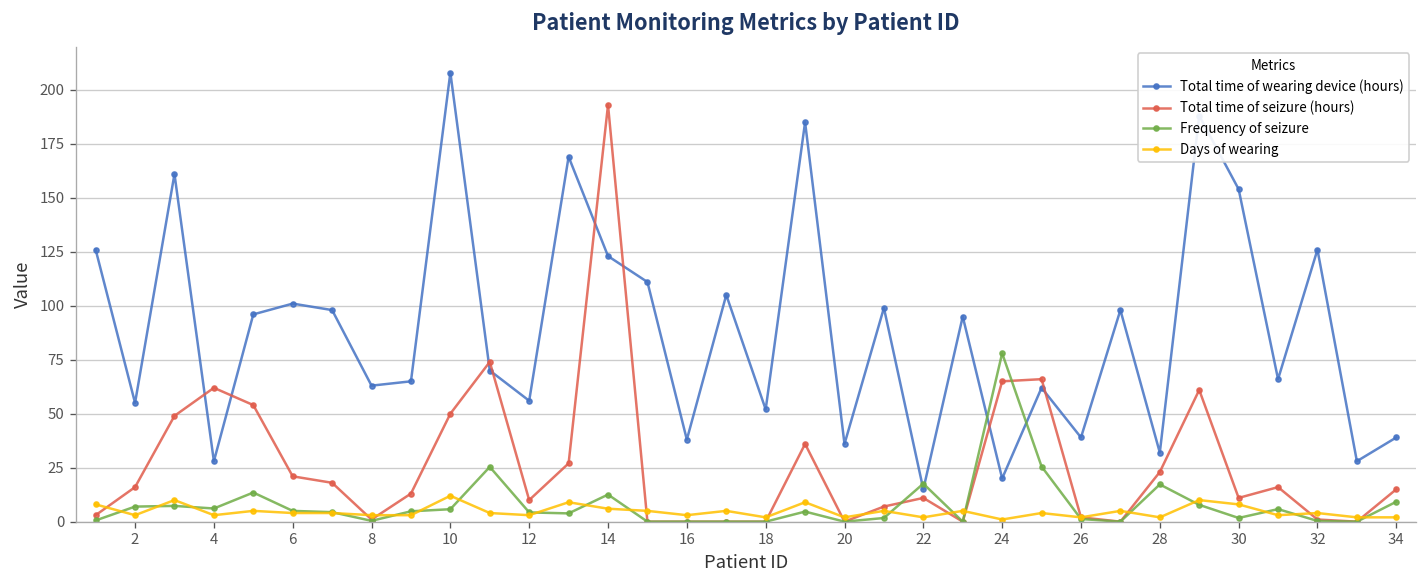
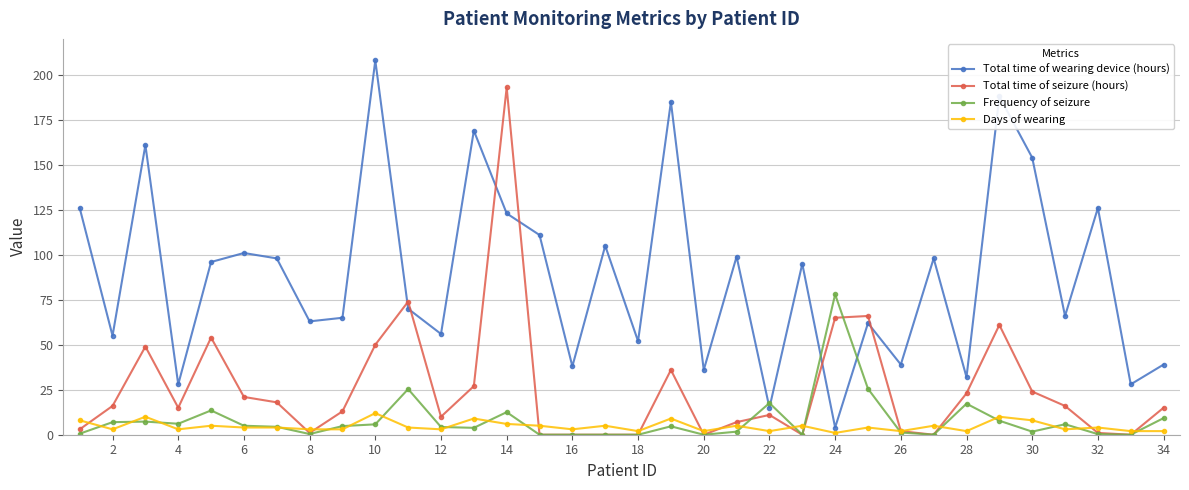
  {
    "Total time of wearing device (hours)": {
      "2": 55,
      "4": 28,
      "6": 101,
      "8": 63,
      "10": 208,
      "12": 56,
      "14": 123,
      "16": 38,
      "18": 52,
      "20": 36,
      "22": 15,
-     "24": 20,
+     "24": 4,
      "26": 39,
      "28": 32,
      "30": 154,
      "32": 126,
      "34": 39
    },
    "Total time of seizure (hours)": {
      "2": 16,
-     "4": 62,
+     "4": 15,
      "6": 21,
      "10": 50,
      "12": 10,
      "14": 193,
      "22": 11,
      "24": 65,
      "28": 23,
-     "30": 11,
+     "30": 24,
      "34": 15
    },
    "Frequency of seizure": {
      "2": 7,
      "4": 6,
      "10": 6,
      "14": 13,
      "22": 18,
      "24": 78,
      "28": 17,
      "30": 2,
      "34": 9
    },
    "Days of wearing": {
      "2": 3,
      "4": 3,
      "8": 3,
      "10": 12,
      "14": 6,
      "16": 3,
      "18": 2,
      "20": 2,
      "22": 2,
      "24": 1,
      "28": 2,
      "30": 8,
      "32": 4,
      "34": 2
    }
  }
